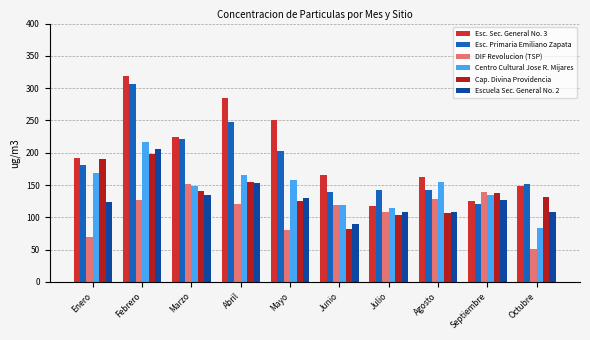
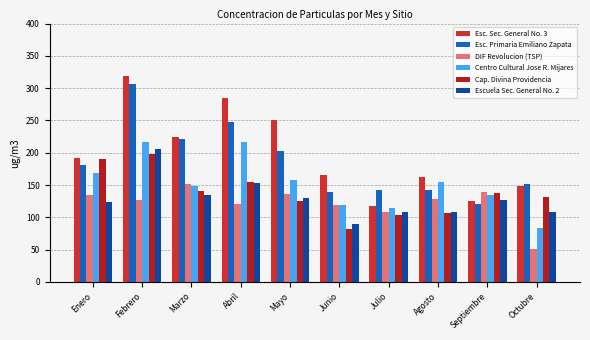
  {
    "DIF Revolucion (TSP)": {
-     "Enero": 70,
+     "Enero": 140,
      "Febrero": 130,
      "Marzo": 150,
      "Abril": 120,
-     "Mayo": 80,
+     "Mayo": 140,
      "Junio": 120,
      "Julio": 110,
      "Agosto": 130,
      "Septiembre": 140,
      "Octubre": 50
    },
    "Centro Cultural Jose R. Mijares": {
      "Enero": 170,
      "Febrero": 220,
      "Marzo": 150,
-     "Abril": 170,
+     "Abril": 220,
      "Mayo": 160,
      "Junio": 120,
      "Julio": 110,
      "Agosto": 160,
      "Septiembre": 130,
      "Octubre": 80
    }
  }
